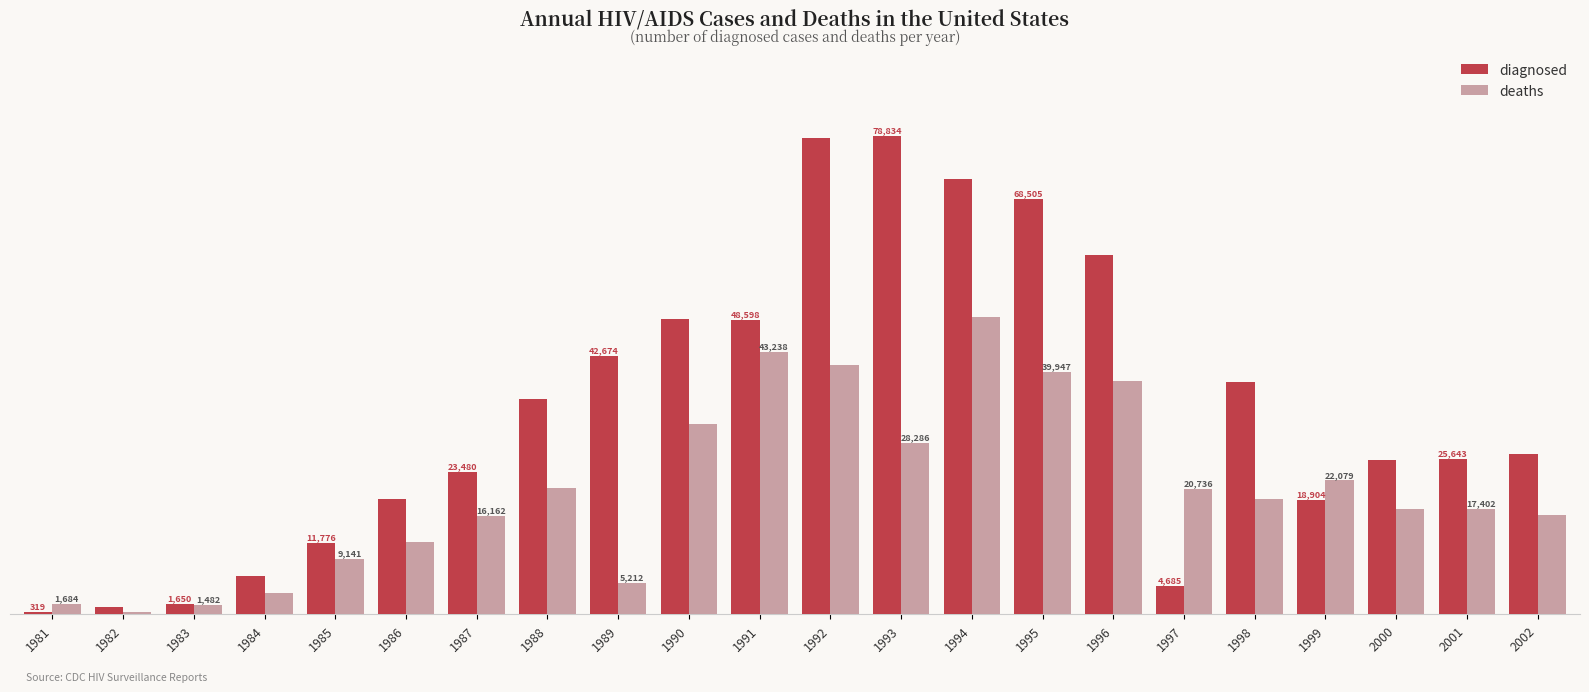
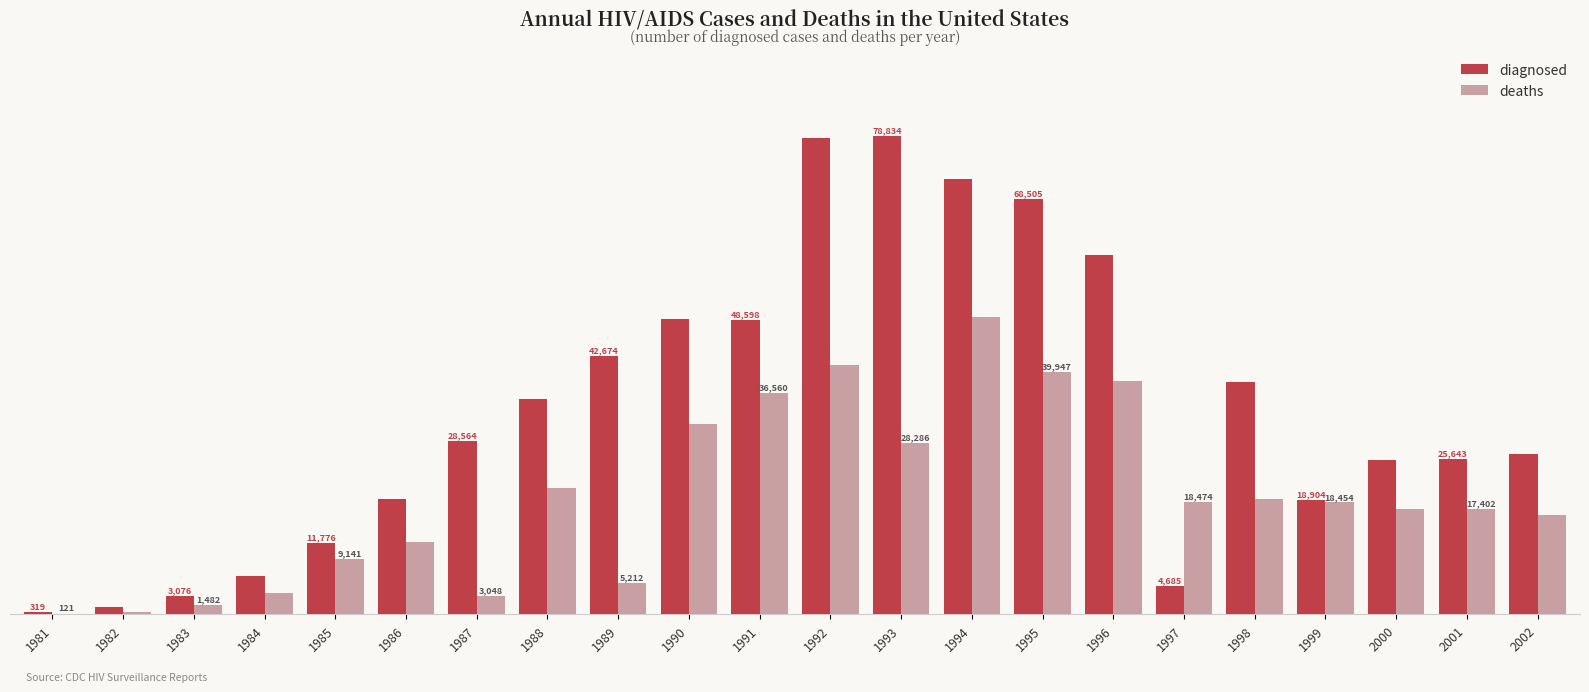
  {
    "diagnosed": {
      "1981": "319",
-     "1983": "1,650",
+     "1983": "3,076",
      "1985": "11,776",
-     "1987": "23,480",
+     "1987": "28,564",
      "1989": "42,674",
      "1991": "48,598",
      "1993": "78,834",
      "1995": "68,505",
      "1997": "4,685",
      "1999": "18,904",
      "2001": "25,643"
    },
    "deaths": {
-     "1981": "1,684",
+     "1981": "121",
      "1983": "1,482",
      "1985": "9,141",
-     "1987": "16,162",
+     "1987": "3,048",
      "1989": "5,212",
-     "1991": "43,238",
+     "1991": "36,560",
      "1993": "28,286",
      "1995": "39,947",
-     "1997": "20,736",
-     "1999": "22,079",
+     "1997": "18,474",
+     "1999": "18,454",
      "2001": "17,402"
    }
  }
